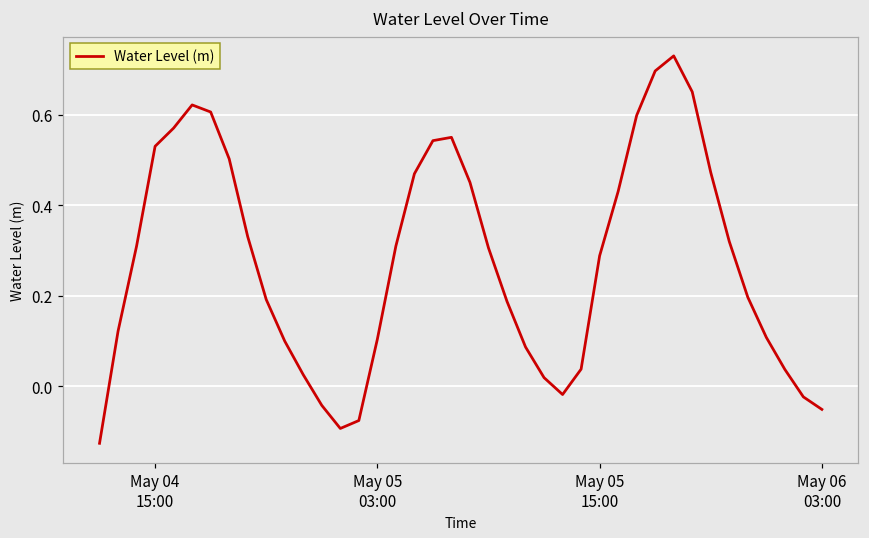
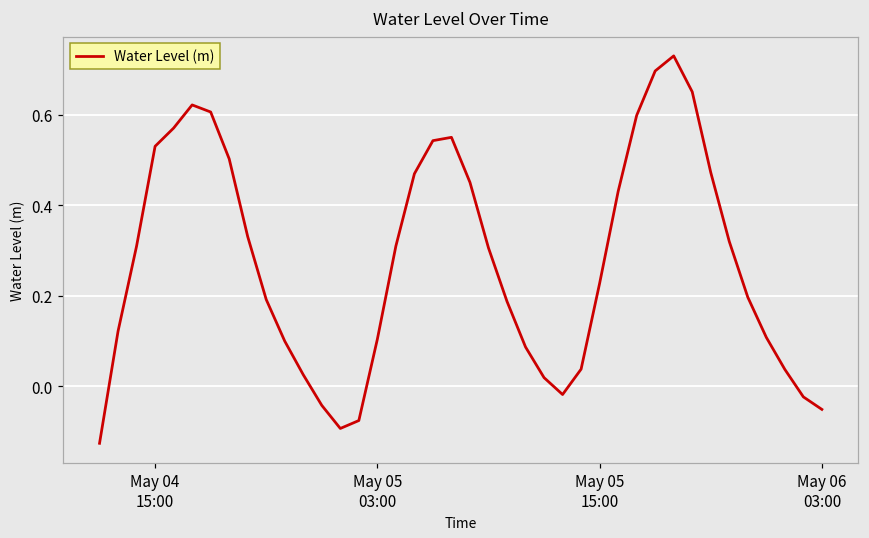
  {
    "May 04 15:00": 0.53,
    "May 05 03:00": 0.10,
-   "May 05 15:00": 0.29,
+   "May 05 15:00": 0.23,
    "May 06 03:00": -0.05
  }
